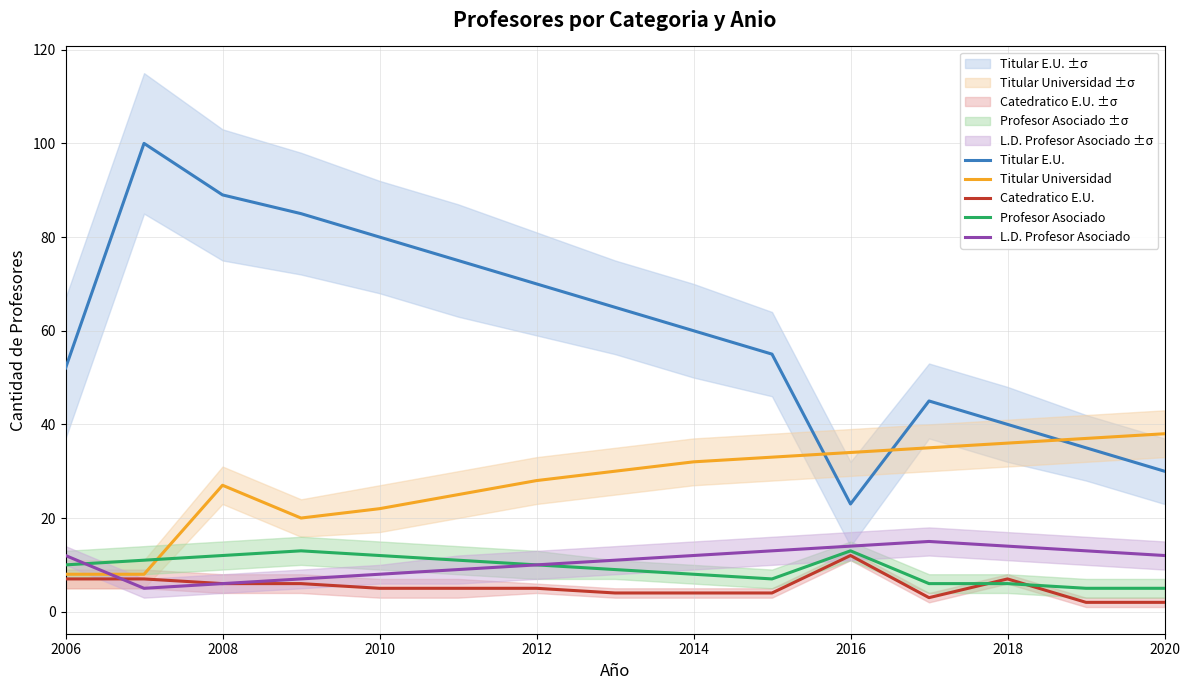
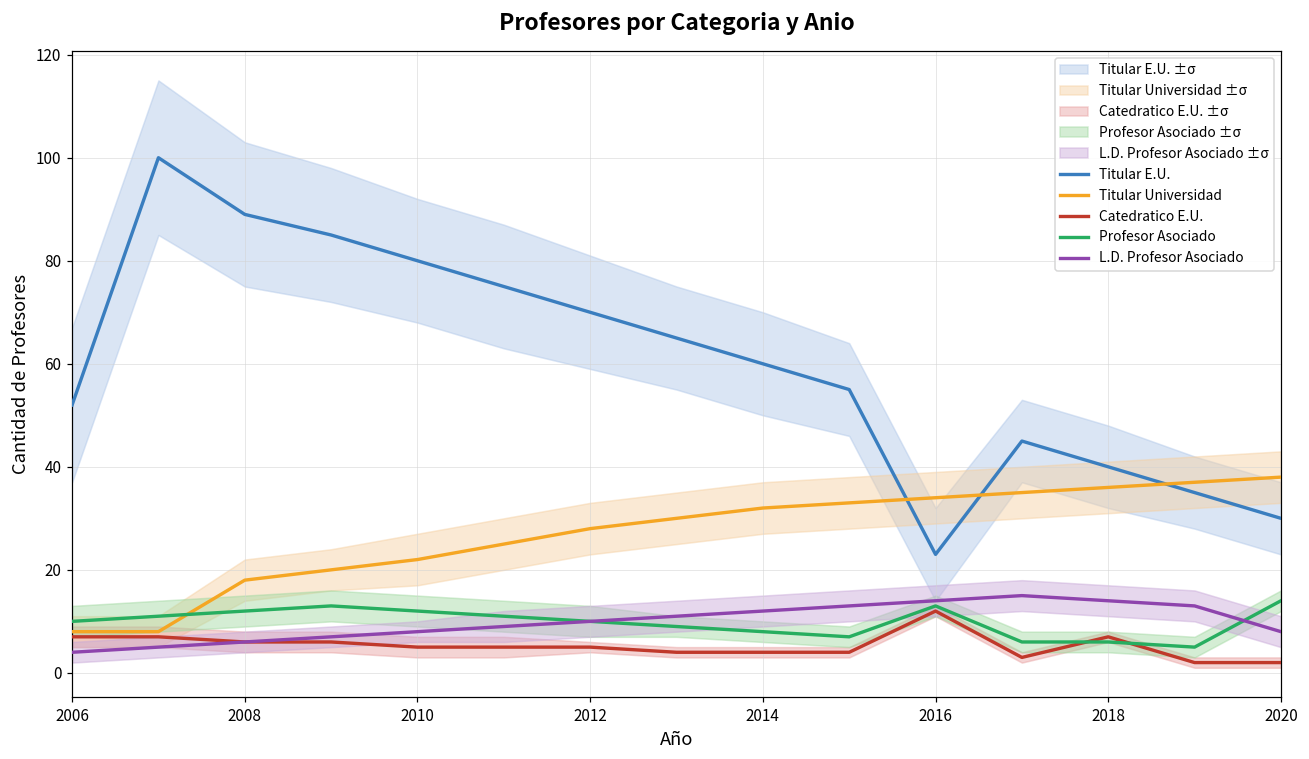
  {
    "Titular E.U.": {
      "2006": 52,
      "2008": 89,
      "2010": 80,
      "2012": 70,
      "2014": 60,
      "2016": 23,
      "2018": 40,
      "2020": 30
    },
    "Titular Universidad": {
      "2006": 8,
-     "2008": 27,
+     "2008": 18,
      "2010": 22,
      "2012": 28,
      "2014": 32,
      "2016": 34,
      "2018": 36,
      "2020": 38
    },
    "Catedratico E.U.": {
      "2006": 7,
      "2010": 5,
      "2012": 5,
      "2014": 4,
      "2016": 12,
      "2018": 7,
      "2020": 2
    },
    "Profesor Asociado": {
      "2006": 10,
      "2008": 12,
      "2010": 12,
      "2014": 8,
      "2018": 6,
-     "2020": 5
+     "2020": 14
    },
    "L.D. Profesor Asociado": {
-     "2006": 12,
+     "2006": 4,
      "2010": 8,
      "2014": 12,
      "2016": 14,
      "2018": 14,
-     "2020": 12
+     "2020": 8
    }
  }
